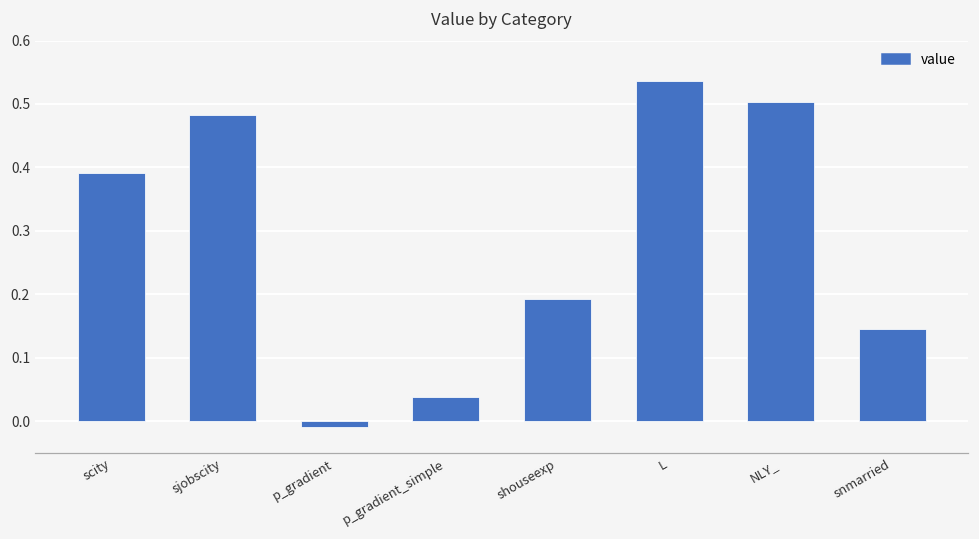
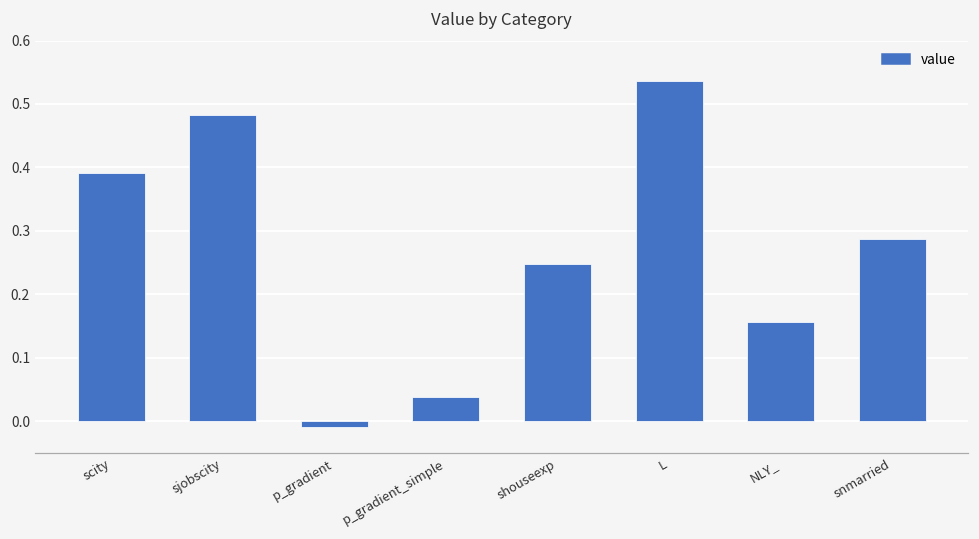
  {
    "scity": 0.39,
    "sjobscity": 0.48,
    "p_gradient": -0.01,
    "p_gradient_simple": 0.04,
-   "shouseexp": 0.19,
+   "shouseexp": 0.25,
    "L": 0.54,
-   "NLY_": 0.50,
-   "snmarried": 0.14
+   "NLY_": 0.16,
+   "snmarried": 0.29
  }
